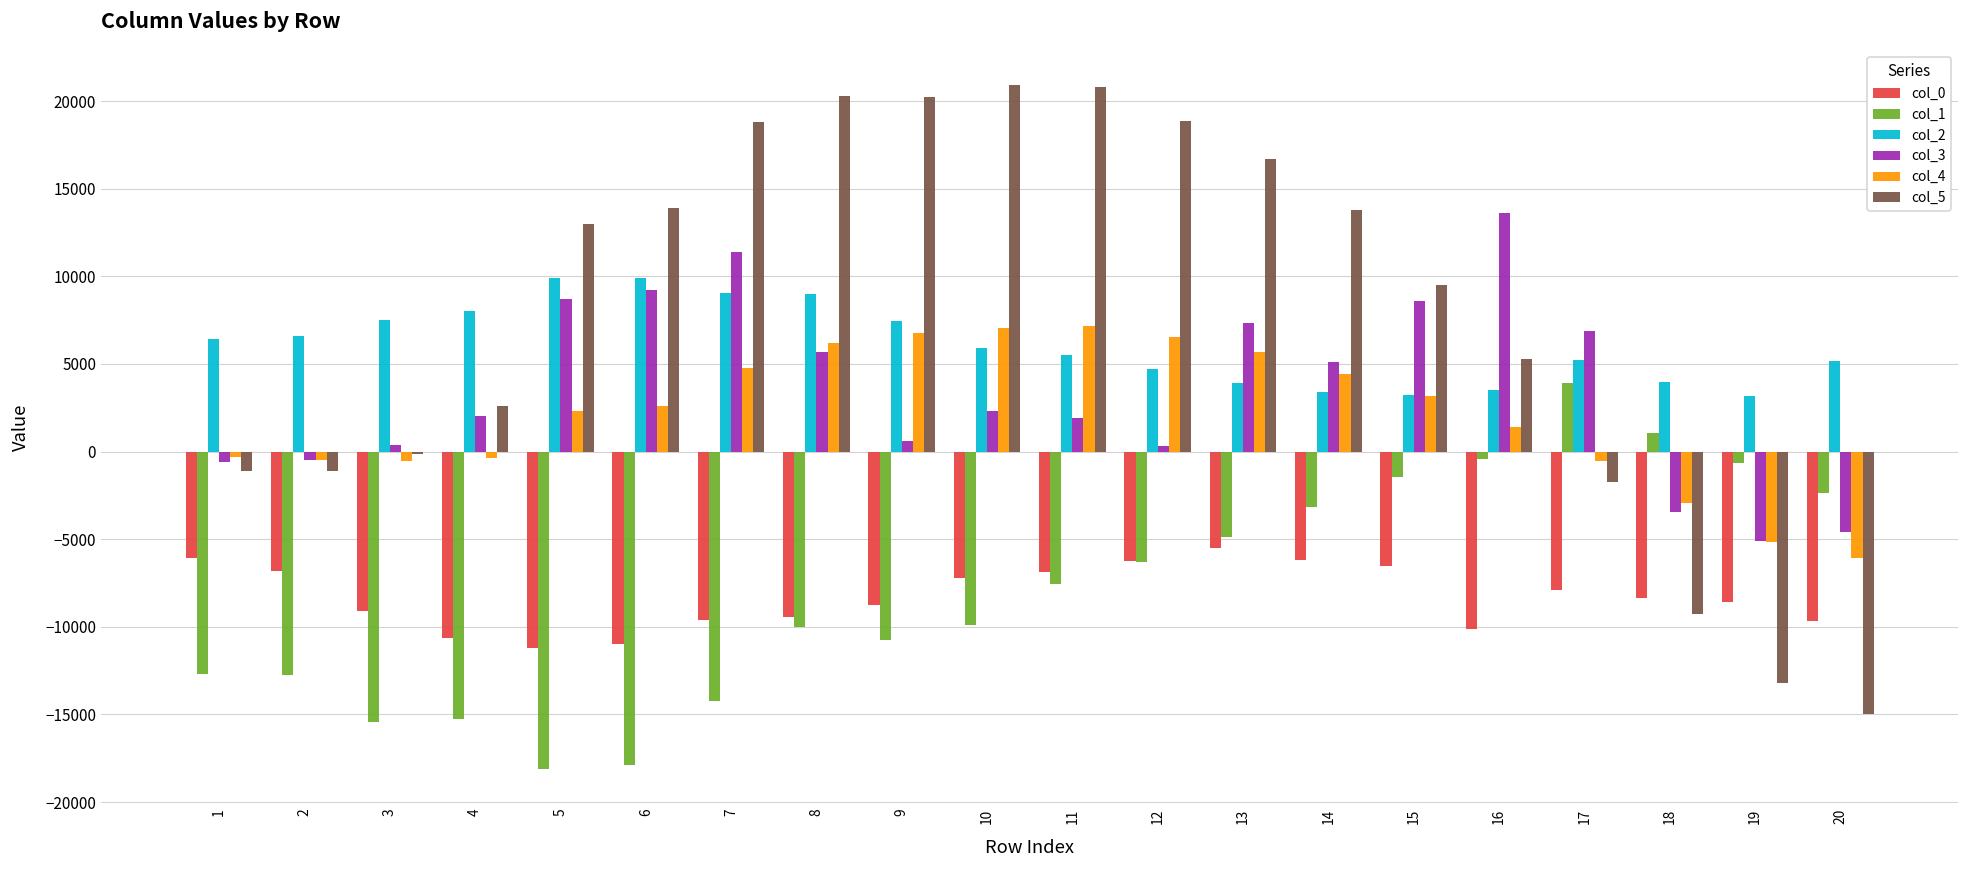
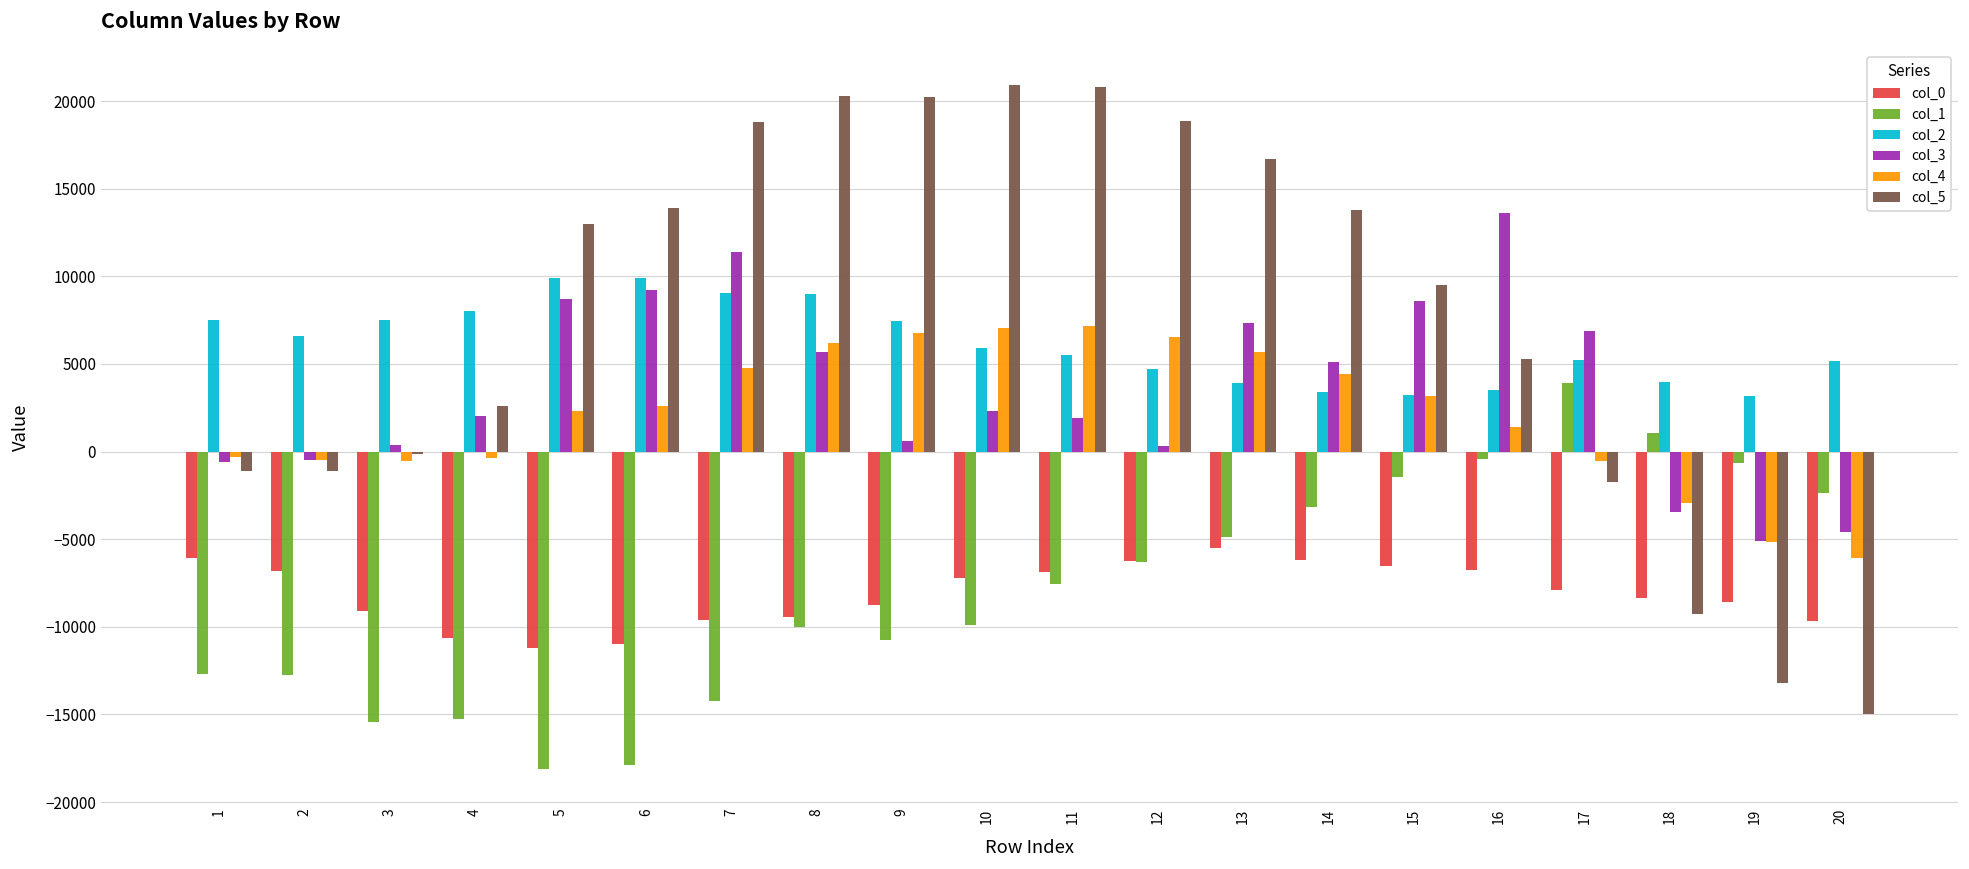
  {
    "col_0": {
      "1": -6100,
      "2": -6800,
      "3": -9100,
      "4": -10600,
      "5": -11200,
      "6": -11000,
      "7": -9600,
      "8": -9400,
      "9": -8800,
      "10": -7200,
      "11": -6900,
      "12": -6200,
      "13": -5500,
      "14": -6200,
      "15": -6500,
-     "16": -10100,
+     "16": -6800,
      "17": -7900,
      "18": -8400,
      "19": -8600,
      "20": -9700
    },
    "col_1": {
      "1": -12700,
      "2": -12800,
      "3": -15500,
      "4": -15200,
      "5": -18100,
      "6": -17900,
      "7": -14200,
      "8": -10000,
      "9": -10800,
      "10": -9900,
      "11": -7500,
      "12": -6300,
      "13": -4900,
      "14": -3200,
      "15": -1500,
      "16": -400,
      "17": 3900,
      "18": 1100,
      "19": -700,
      "20": -2400
    },
    "col_2": {
-     "1": 6400,
+     "1": 7500,
      "2": 6600,
      "3": 7500,
      "4": 8000,
      "5": 9900,
      "6": 9900,
      "7": 9000,
      "8": 9000,
      "9": 7500,
      "10": 5900,
      "11": 5500,
      "12": 4700,
      "13": 3900,
      "14": 3400,
      "15": 3300,
      "16": 3500,
      "17": 5200,
      "18": 4000,
      "19": 3200,
      "20": 5100
    },
    "col_3": {
      "1": -600,
      "2": -500,
      "3": 400,
      "4": 2000,
      "5": 8700,
      "6": 9200,
      "7": 11400,
      "8": 5700,
      "9": 600,
      "10": 2300,
      "11": 1900,
      "12": 300,
      "13": 7300,
      "14": 5100,
      "15": 8600,
      "16": 13600,
      "17": 6900,
      "18": -3500,
      "19": -5100,
      "20": -4600
    },
    "col_4": {
      "1": -300,
      "2": -500,
      "3": -600,
      "4": -400,
      "5": 2300,
      "6": 2600,
      "7": 4800,
      "8": 6200,
      "9": 6700,
      "10": 7000,
      "11": 7200,
      "12": 6500,
      "13": 5700,
      "14": 4500,
      "15": 3200,
      "16": 1400,
      "17": -500,
      "18": -2900,
      "19": -5100,
      "20": -6100
    },
    "col_5": {
      "1": -1100,
      "2": -1100,
      "4": 2600,
      "5": 13000,
      "6": 13900,
      "7": 18800,
      "8": 20300,
      "9": 20200,
      "10": 20900,
      "11": 20800,
      "12": 18900,
      "13": 16700,
      "14": 13800,
      "15": 9500,
      "16": 5300,
      "17": -1700,
      "18": -9300,
      "19": -13200,
      "20": -15000
    }
  }
